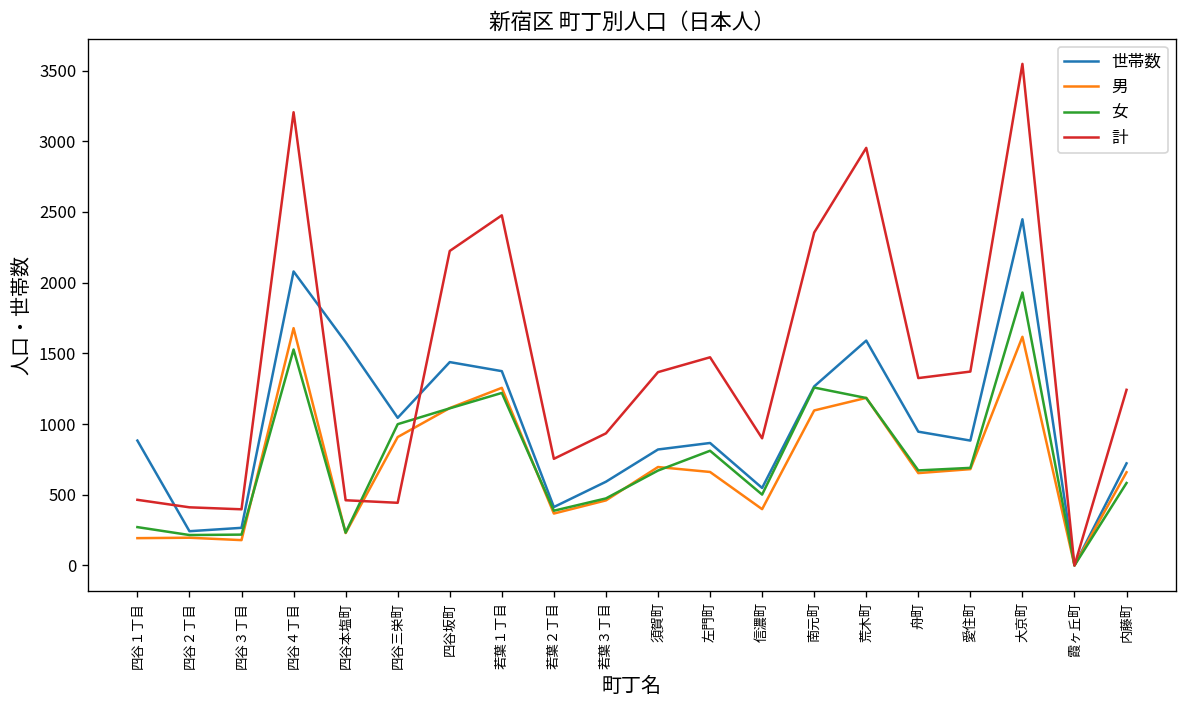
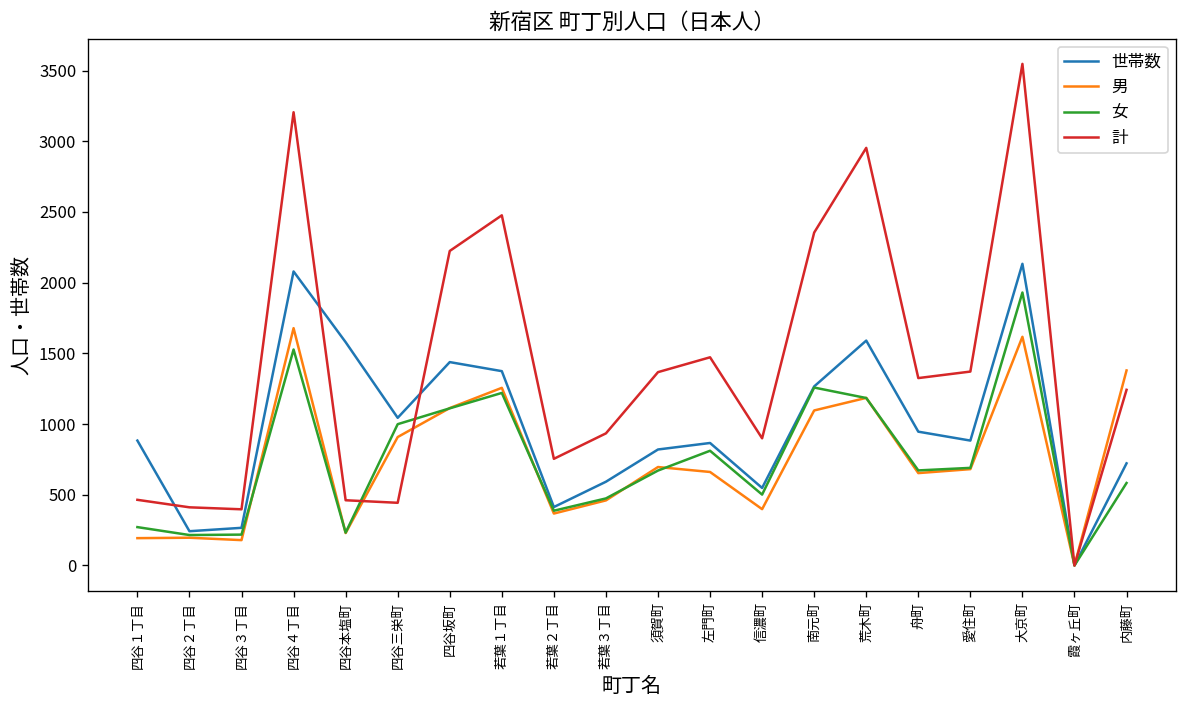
  {
    "世帯数": {
      "四谷１丁目": 880,
      "四谷２丁目": 240,
      "四谷３丁目": 270,
      "四谷４丁目": 2080,
      "四谷本塩町": 1580,
      "四谷三栄町": 1040,
      "四谷坂町": 1440,
      "若葉１丁目": 1370,
      "若葉２丁目": 410,
      "若葉３丁目": 590,
      "須賀町": 820,
      "左門町": 870,
      "信濃町": 550,
      "荒木町": 1590,
      "舟町": 950,
      "愛住町": 880,
-     "大京町": 2450,
+     "大京町": 2130,
      "内藤町": 720
    },
    "男": {
      "四谷１丁目": 190,
      "四谷３丁目": 180,
      "四谷４丁目": 1680,
      "四谷三栄町": 910,
      "若葉１丁目": 1260,
      "須賀町": 700,
      "左門町": 660,
      "信濃町": 400,
      "南元町": 1100,
      "大京町": 1620,
-     "内藤町": 660
+     "内藤町": 1380
    },
    "女": {
      "四谷１丁目": 270,
      "四谷３丁目": 220,
      "四谷４丁目": 1530,
      "四谷三栄町": 1000,
      "若葉１丁目": 1220,
      "須賀町": 670,
      "左門町": 810,
      "信濃町": 500,
      "大京町": 1930,
      "内藤町": 580
    },
    "計": {
      "四谷１丁目": 460,
      "四谷２丁目": 410,
      "四谷３丁目": 400,
      "四谷４丁目": 3210,
      "四谷本塩町": 460,
      "四谷三栄町": 440,
      "四谷坂町": 2220,
      "若葉１丁目": 2480,
      "若葉２丁目": 750,
      "若葉３丁目": 930,
      "須賀町": 1370,
      "左門町": 1470,
      "信濃町": 900,
      "南元町": 2350,
      "荒木町": 2950,
      "舟町": 1330,
      "愛住町": 1370,
      "大京町": 3550,
      "内藤町": 1240
    }
  }
